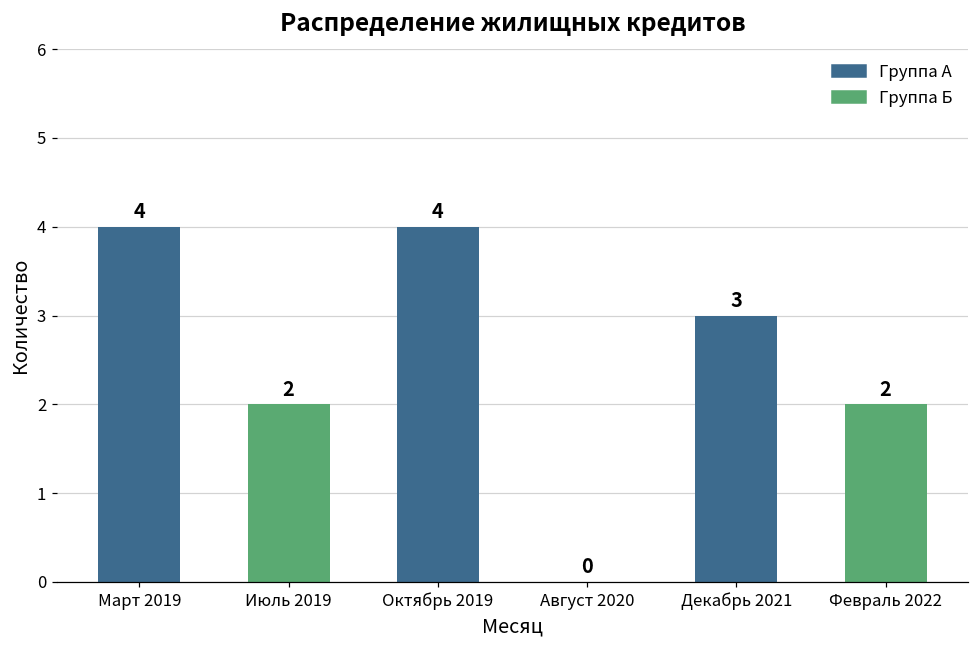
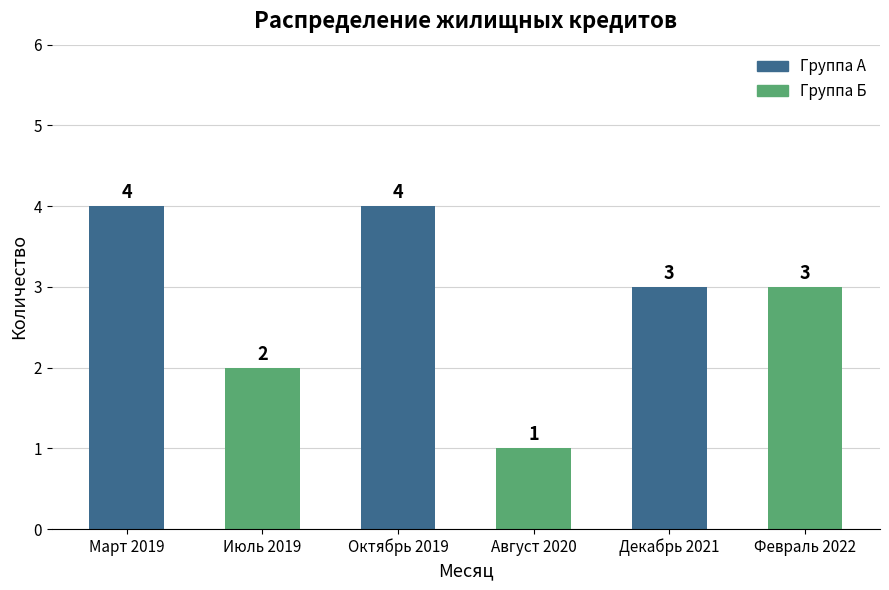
  {
    "Март 2019": 4,
    "Июль 2019": 2,
    "Октябрь 2019": 4,
-   "Август 2020": 0,
+   "Август 2020": 1,
    "Декабрь 2021": 3,
-   "Февраль 2022": 2
+   "Февраль 2022": 3
  }
